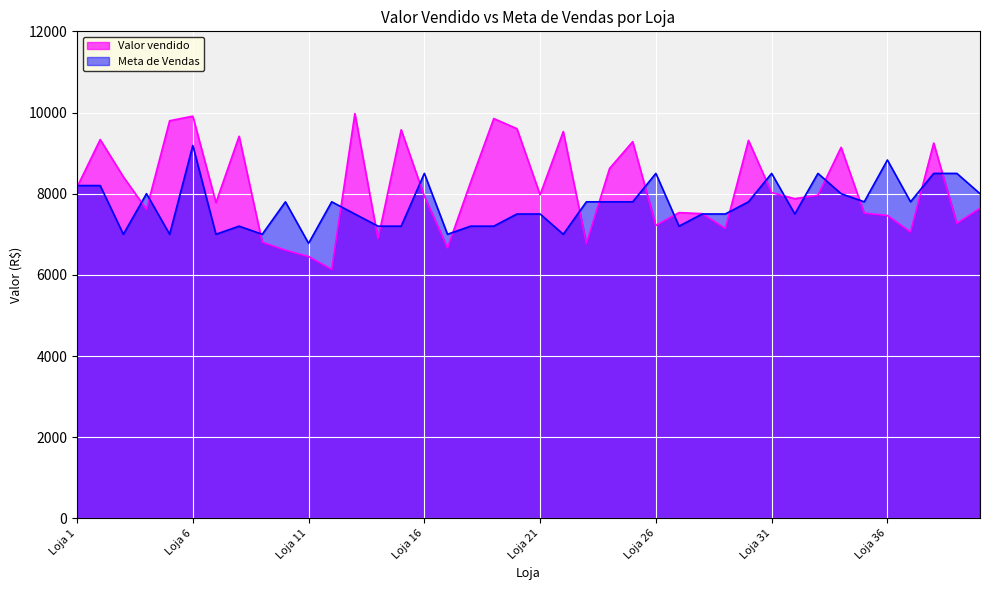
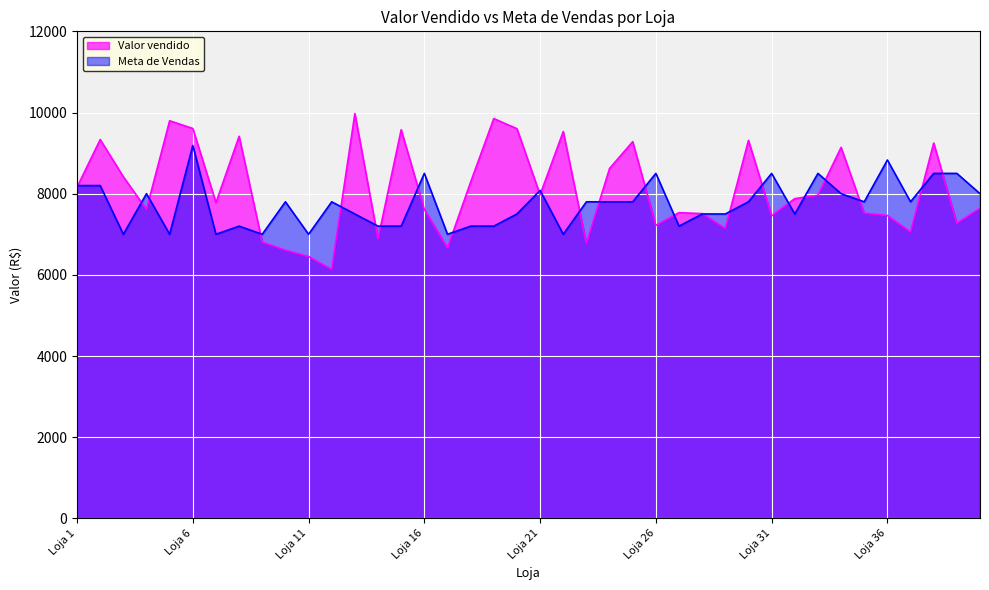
  {
    "Valor vendido": {
-     "Loja 6": 9900,
+     "Loja 6": 9600,
      "Loja 11": 6500,
-     "Loja 16": 7900,
+     "Loja 16": 7600,
      "Loja 21": 8000,
      "Loja 26": 7200,
-     "Loja 31": 8000,
+     "Loja 31": 7500,
      "Loja 36": 7500
    },
    "Meta de Vendas": {
      "Loja 6": 9200,
-     "Loja 11": 6800,
+     "Loja 11": 7000,
      "Loja 16": 8500,
-     "Loja 21": 7500,
+     "Loja 21": 8100,
      "Loja 26": 8500,
      "Loja 31": 8500,
      "Loja 36": 8800
    }
  }
